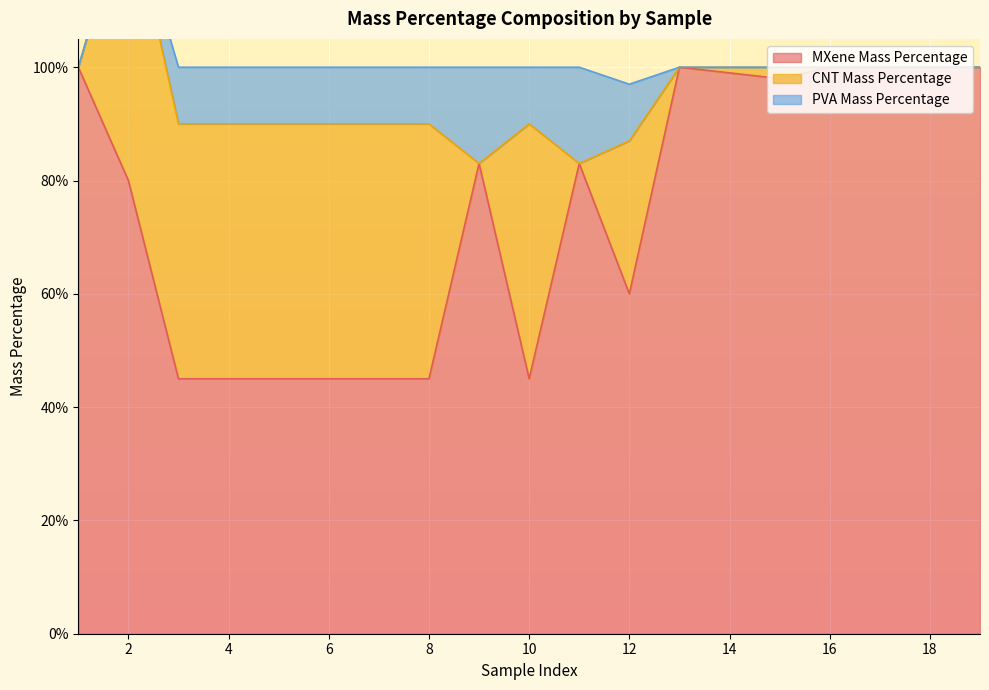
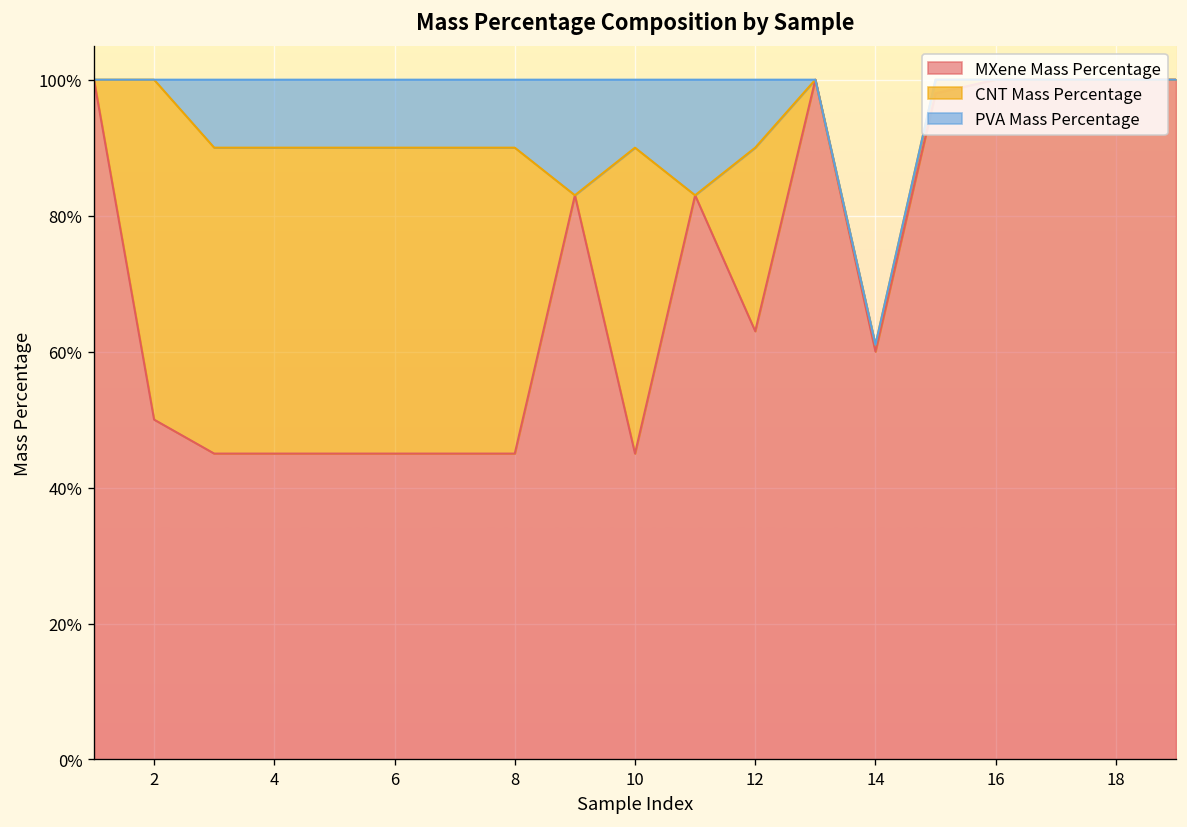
  {
    "MXene Mass Percentage": {
-     "2": "80%",
+     "2": "50%",
      "4": "45%",
      "6": "45%",
      "8": "45%",
      "10": "45%",
-     "12": "60%",
-     "14": "99%"
+     "12": "63%",
+     "14": "60%"
    },
    "CNT Mass Percentage": {
      "4": "45%",
      "6": "45%",
      "8": "45%",
      "10": "45%",
      "12": "27%"
    },
    "PVA Mass Percentage": {
      "4": "10%",
      "6": "10%",
      "8": "10%",
      "10": "10%",
      "12": "10%"
    }
  }
